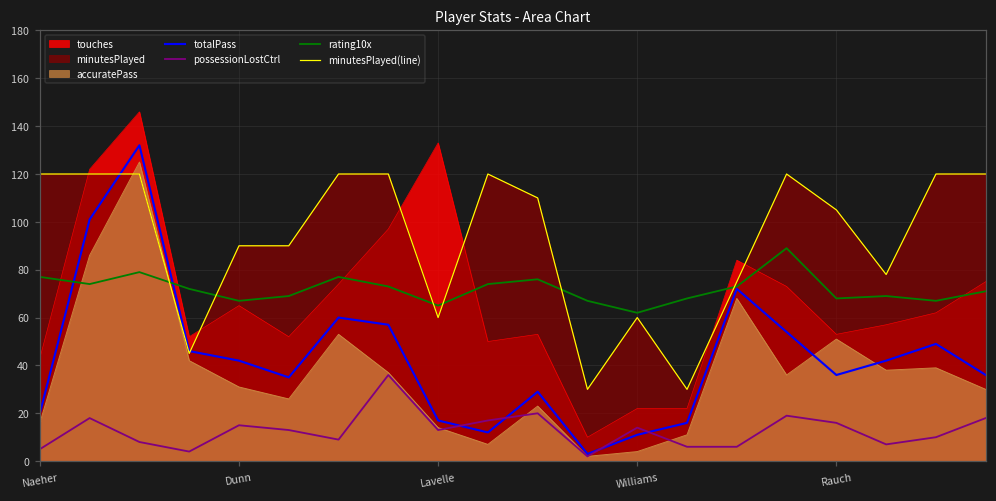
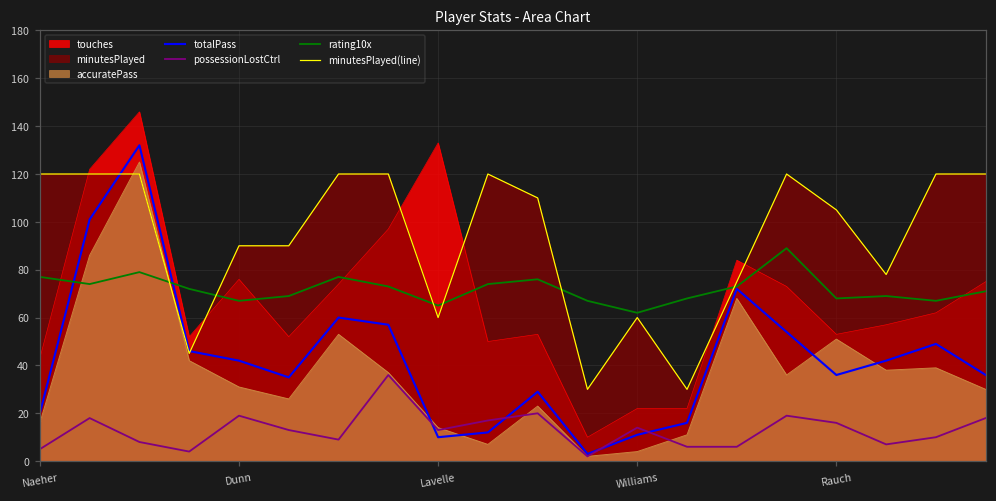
  {
    "touches": {
      "Naeher": 43,
-     "Dunn": 65,
+     "Dunn": 76,
      "Lavelle": 133,
      "Williams": 22,
      "Rauch": 53
    },
    "minutesPlayed": {
      "Naeher": 120,
      "Dunn": 90,
      "Lavelle": 60,
      "Williams": 60,
      "Rauch": 105
    },
    "accuratePass": {
      "Naeher": 16,
      "Dunn": 31,
      "Williams": 4,
      "Rauch": 51
    },
    "totalPass": {
      "Naeher": 20,
      "Dunn": 42,
-     "Lavelle": 17,
+     "Lavelle": 10,
      "Williams": 11,
      "Rauch": 36
    },
    "possessionLostCtrl": {
      "Naeher": 5,
-     "Dunn": 15,
+     "Dunn": 19,
      "Williams": 14,
      "Rauch": 16
    },
    "rating10x": {
      "Naeher": 77,
      "Dunn": 67,
      "Lavelle": 65,
      "Williams": 62,
      "Rauch": 68
    }
  }
